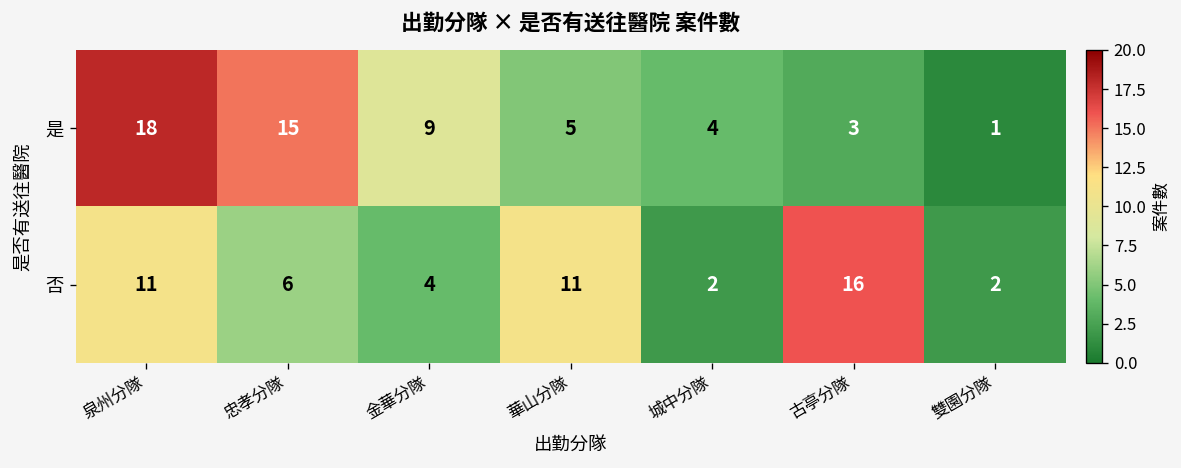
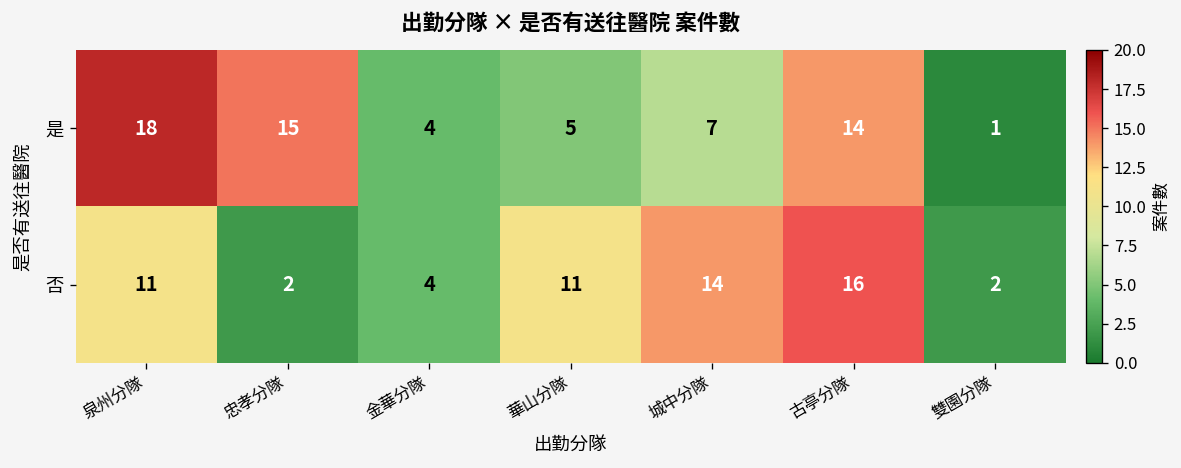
  {
    "是": {
      "泉州分隊": 18,
      "忠孝分隊": 15,
-     "金華分隊": 9,
+     "金華分隊": 4,
      "華山分隊": 5,
-     "城中分隊": 4,
-     "古亭分隊": 3,
+     "城中分隊": 7,
+     "古亭分隊": 14,
      "雙園分隊": 1
    },
    "否": {
      "泉州分隊": 11,
-     "忠孝分隊": 6,
+     "忠孝分隊": 2,
      "金華分隊": 4,
      "華山分隊": 11,
-     "城中分隊": 2,
+     "城中分隊": 14,
      "古亭分隊": 16,
      "雙園分隊": 2
    }
  }
